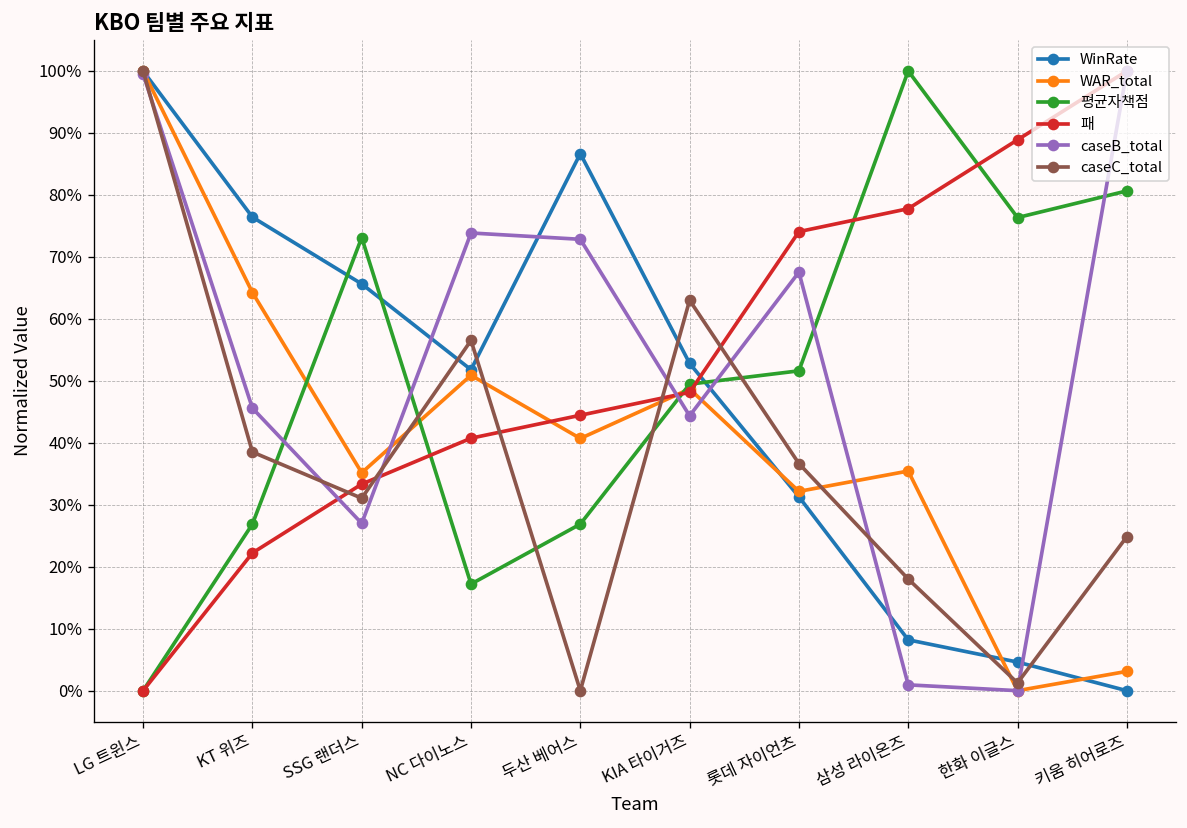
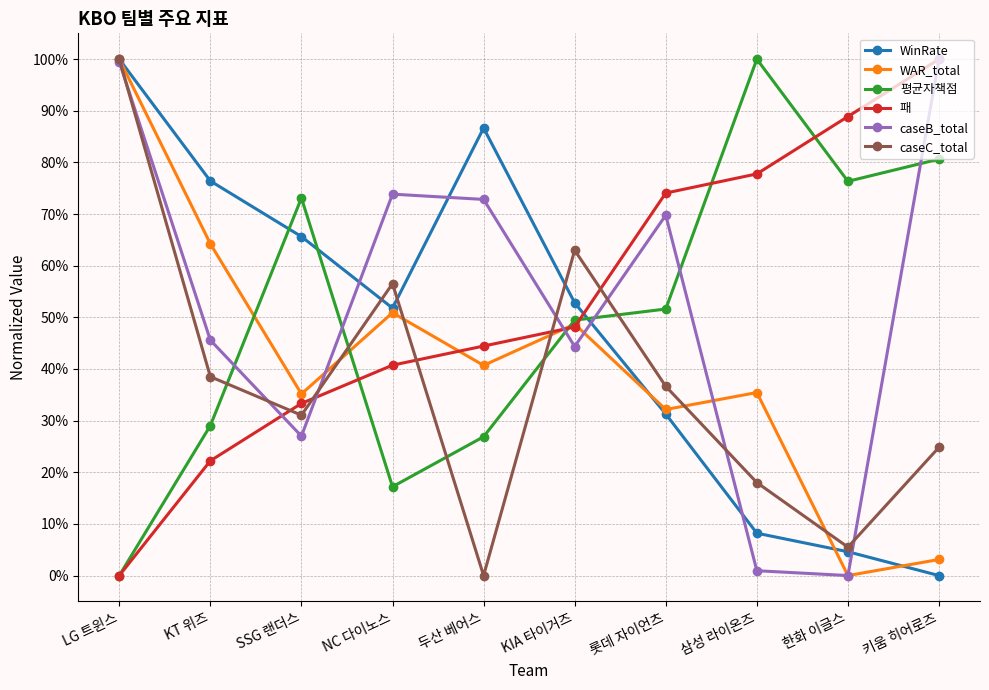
  {
    "WinRate": {
      "KT 위즈": "76%",
      "SSG 랜더스": "66%",
      "NC 다이노스": "52%",
      "두산 베어스": "87%",
      "KIA 타이거즈": "53%",
      "롯데 자이언츠": "31%",
      "삼성 라이온즈": "8%",
      "한화 이글스": "5%",
      "키움 히어로즈": "0%"
    },
    "WAR_total": {
      "KT 위즈": "64%",
      "SSG 랜더스": "35%",
      "NC 다이노스": "51%",
      "두산 베어스": "41%",
      "KIA 타이거즈": "49%",
      "롯데 자이언츠": "32%",
      "삼성 라이온즈": "35%",
      "키움 히어로즈": "3%"
    },
    "평균자책점": {
-     "KT 위즈": "27%",
+     "KT 위즈": "29%",
      "SSG 랜더스": "73%",
      "NC 다이노스": "17%",
      "두산 베어스": "27%",
      "KIA 타이거즈": "49%",
      "롯데 자이언츠": "52%",
      "삼성 라이온즈": "100%",
      "한화 이글스": "76%",
      "키움 히어로즈": "81%"
    },
    "패": {
      "KT 위즈": "22%",
      "SSG 랜더스": "33%",
      "NC 다이노스": "41%",
      "두산 베어스": "44%",
      "KIA 타이거즈": "48%",
      "롯데 자이언츠": "74%",
      "삼성 라이온즈": "78%",
      "한화 이글스": "89%"
    },
    "caseB_total": {
      "KT 위즈": "46%",
      "SSG 랜더스": "27%",
      "NC 다이노스": "74%",
      "두산 베어스": "73%",
      "KIA 타이거즈": "44%",
-     "롯데 자이언츠": "68%",
+     "롯데 자이언츠": "70%",
      "삼성 라이온즈": "1%"
    },
    "caseC_total": {
      "KT 위즈": "39%",
      "SSG 랜더스": "31%",
      "NC 다이노스": "57%",
      "두산 베어스": "0%",
      "KIA 타이거즈": "63%",
      "롯데 자이언츠": "37%",
      "삼성 라이온즈": "18%",
-     "한화 이글스": "1%",
+     "한화 이글스": "6%",
      "키움 히어로즈": "25%"
    }
  }
